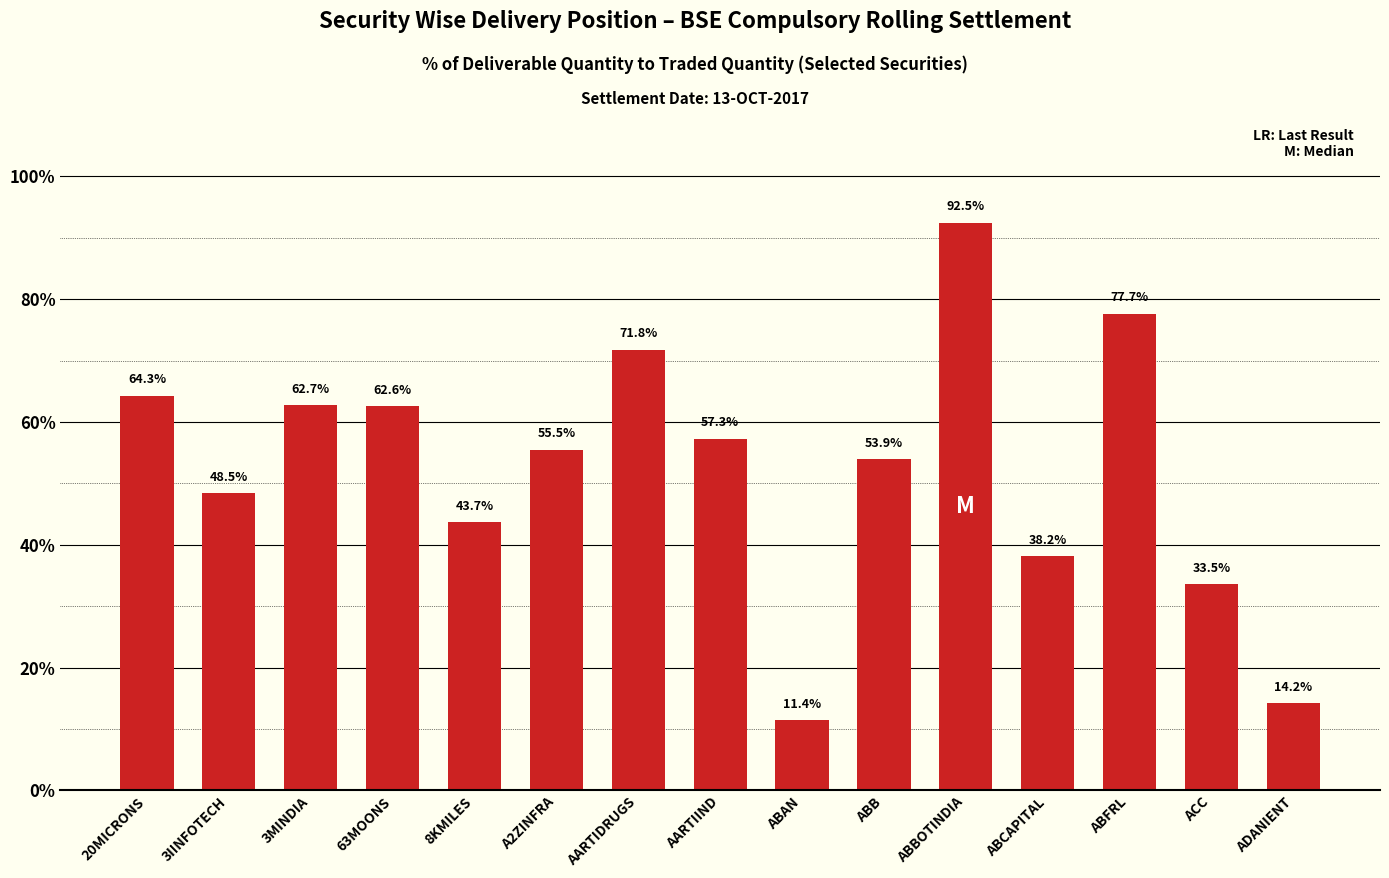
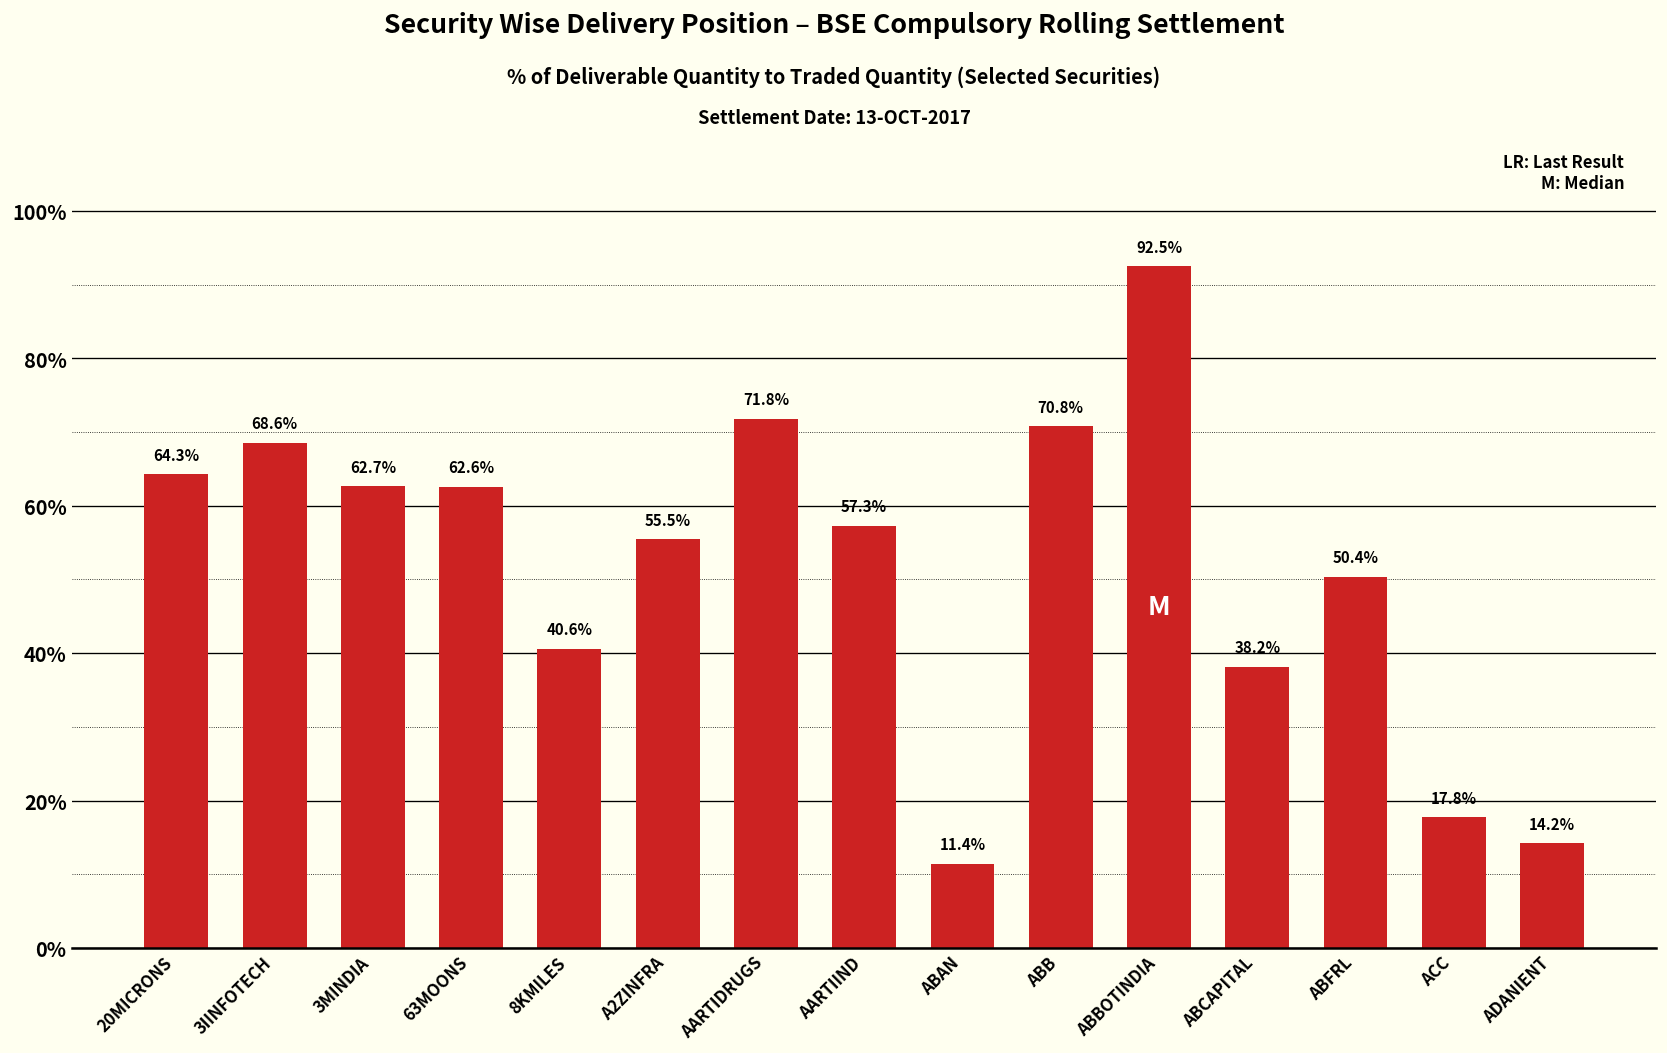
  {
    "20MICRONS": "64.3%",
-   "3IINFOTECH": "48.5%",
+   "3IINFOTECH": "68.6%",
    "3MINDIA": "62.7%",
    "63MOONS": "62.6%",
-   "8KMILES": "43.7%",
+   "8KMILES": "40.6%",
    "A2ZINFRA": "55.5%",
    "AARTIDRUGS": "71.8%",
    "AARTIIND": "57.3%",
    "ABAN": "11.4%",
-   "ABB": "53.9%",
+   "ABB": "70.8%",
    "ABBOTINDIA": "92.5%",
    "ABCAPITAL": "38.2%",
-   "ABFRL": "77.7%",
-   "ACC": "33.5%",
+   "ABFRL": "50.4%",
+   "ACC": "17.8%",
    "ADANIENT": "14.2%"
  }
